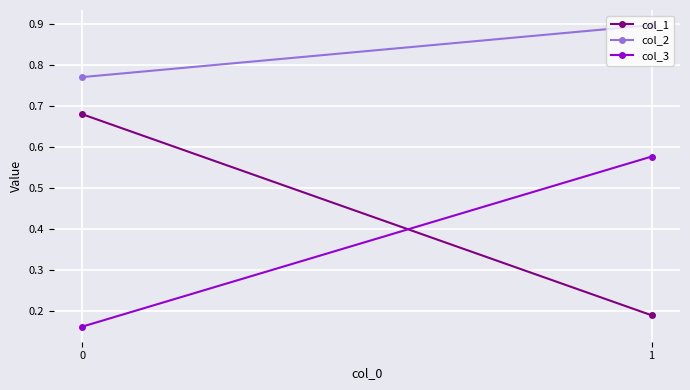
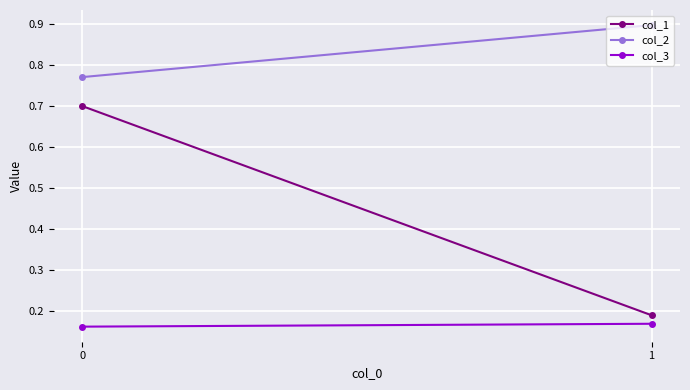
  {
    "col_1": {
-     "0": 0.68,
+     "0": 0.70,
      "1": 0.19
    },
    "col_2": {
      "0": 0.77
    },
    "col_3": {
      "0": 0.16,
-     "1": 0.58
+     "1": 0.17
    }
  }
